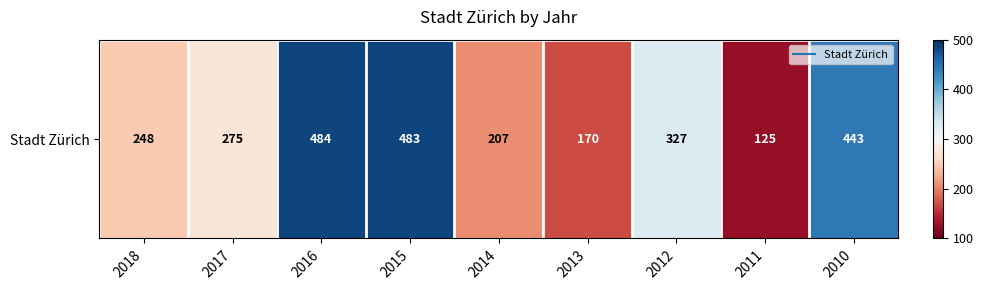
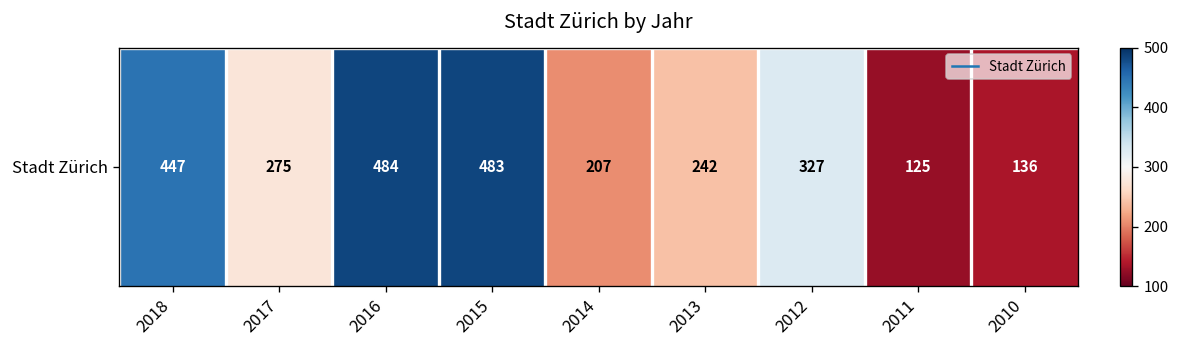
  {
    "Stadt Zürich": {
-     "2018": 248,
+     "2018": 447,
      "2017": 275,
      "2016": 484,
      "2015": 483,
      "2014": 207,
-     "2013": 170,
+     "2013": 242,
      "2012": 327,
      "2011": 125,
-     "2010": 443
+     "2010": 136
    }
  }
